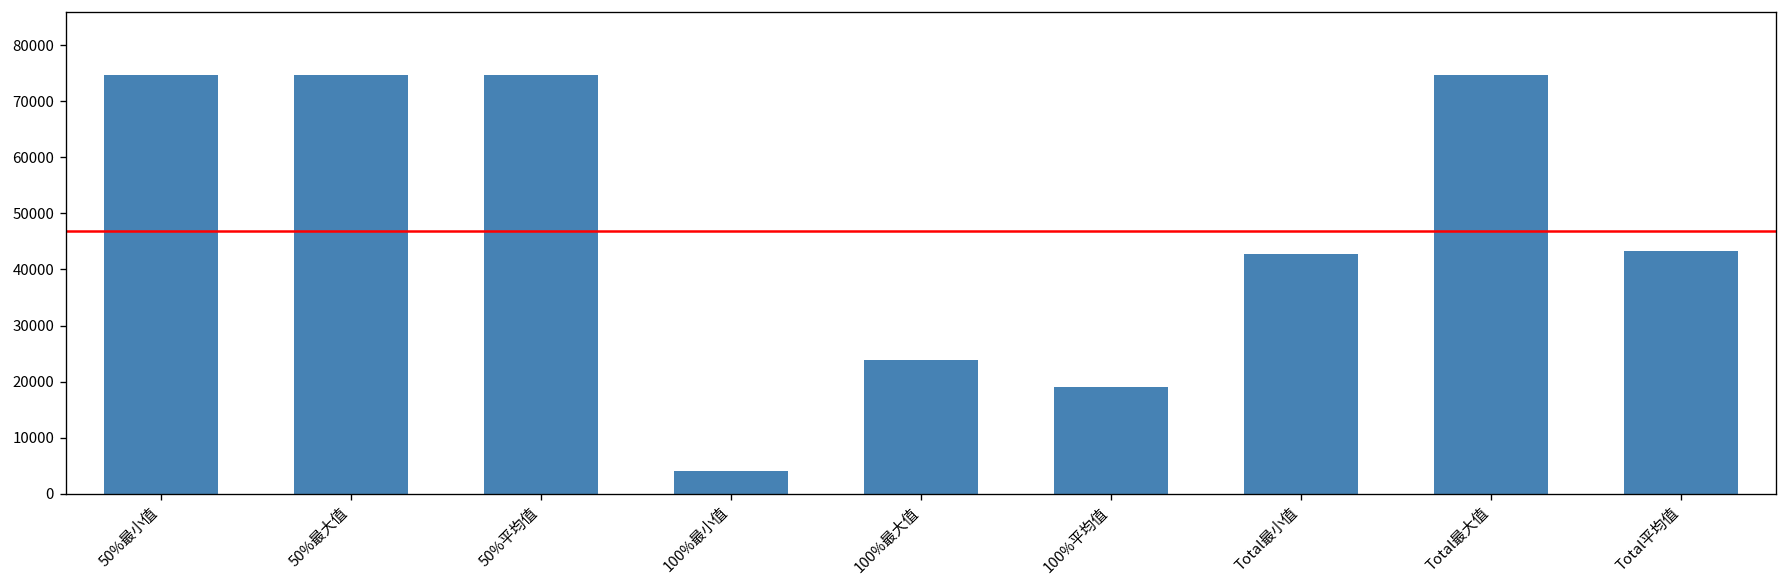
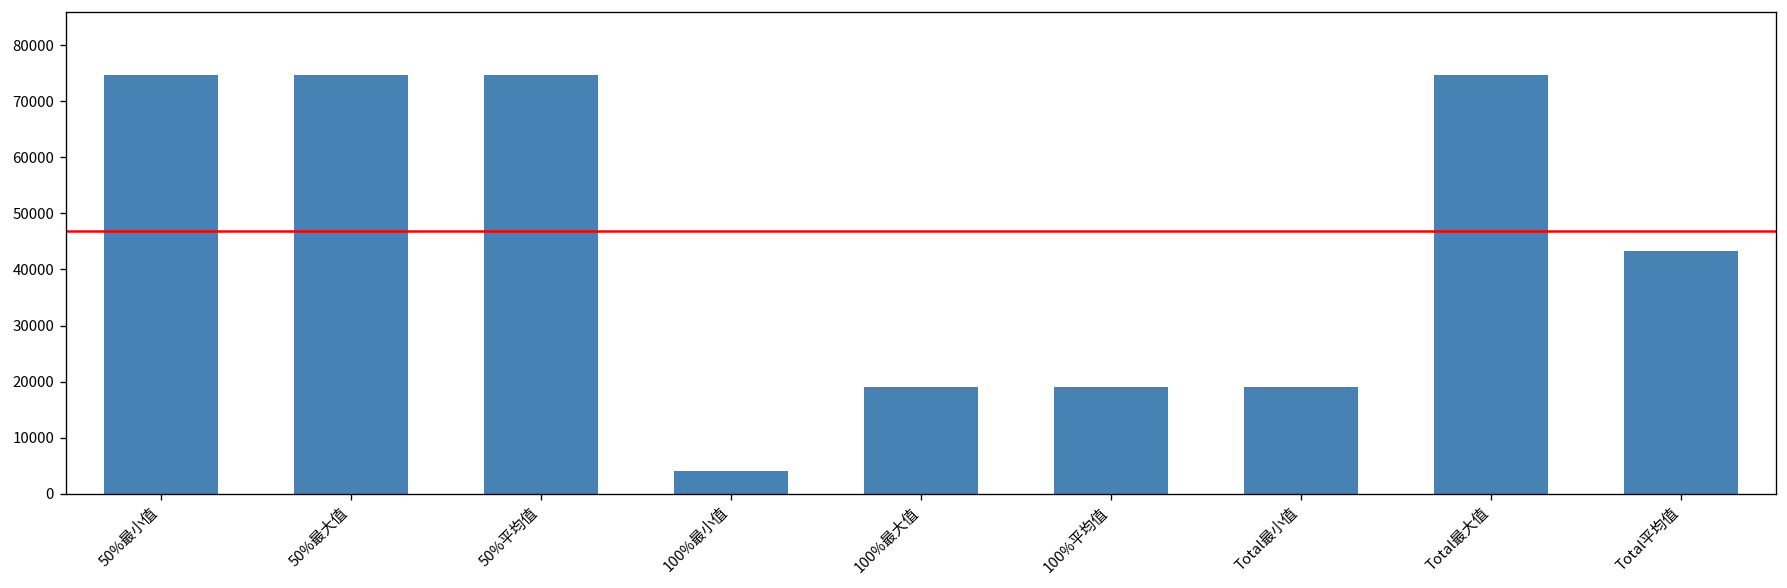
  {
    "50%最小值": 75000,
    "50%最大值": 75000,
    "50%平均值": 75000,
    "100%最小值": 4000,
-   "100%最大值": 24000,
+   "100%最大值": 19000,
    "100%平均值": 19000,
-   "Total最小值": 43000,
+   "Total最小值": 19000,
    "Total最大值": 75000,
    "Total平均值": 43000
  }
